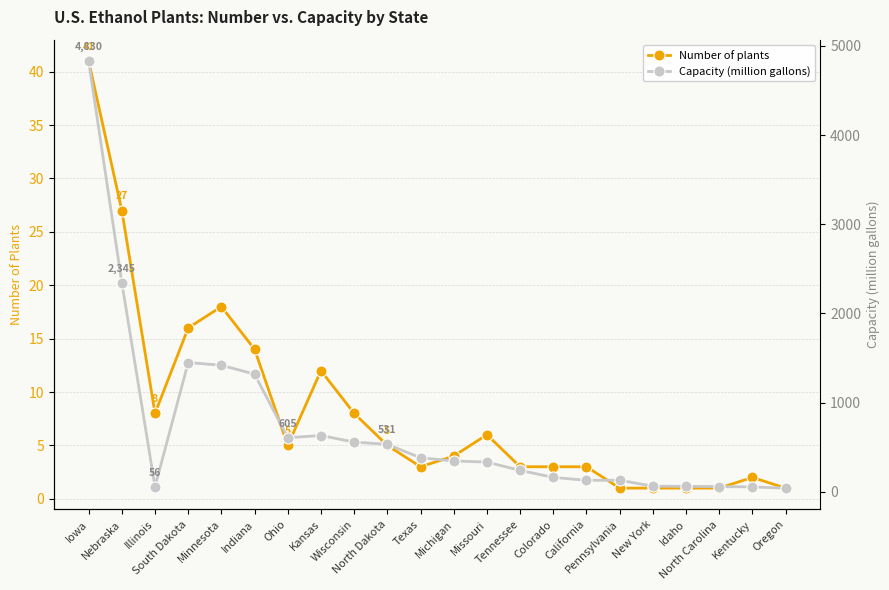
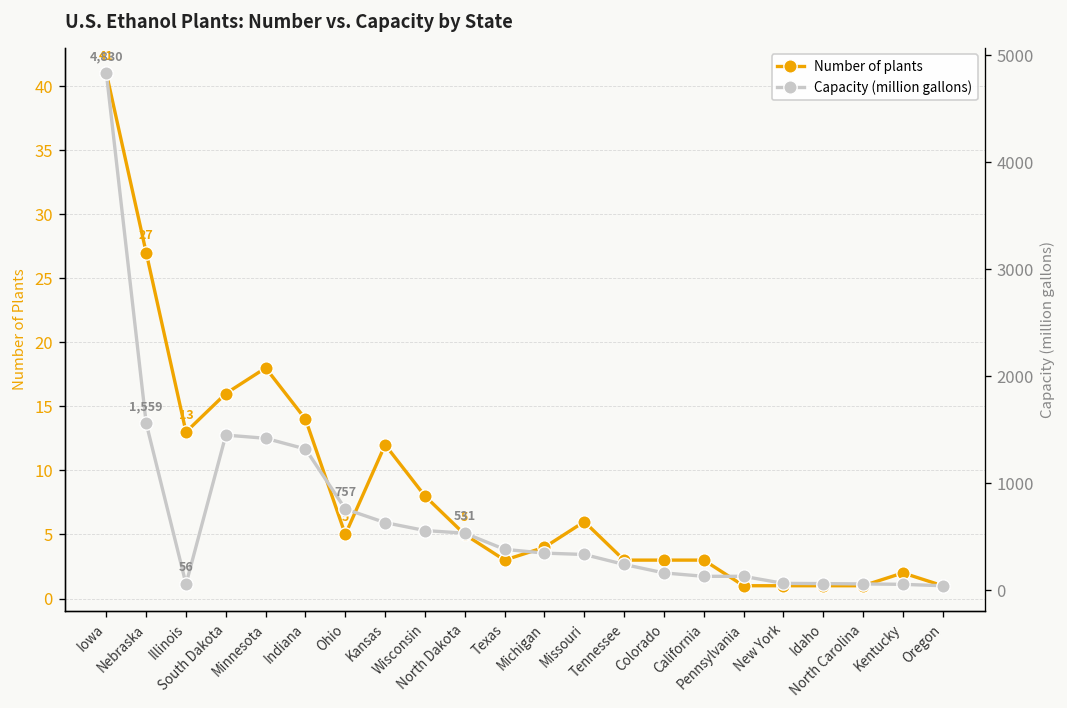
  {
    "Number of plants": {
      "Nebraska": "27",
-     "Illinois": "8",
+     "Illinois": "13",
      "Ohio": "5"
    },
    "Capacity (million gallons)": {
-     "Nebraska": "2,345",
+     "Nebraska": "1,559",
      "Illinois": "56",
-     "Ohio": "605"
+     "Ohio": "757"
    }
  }
